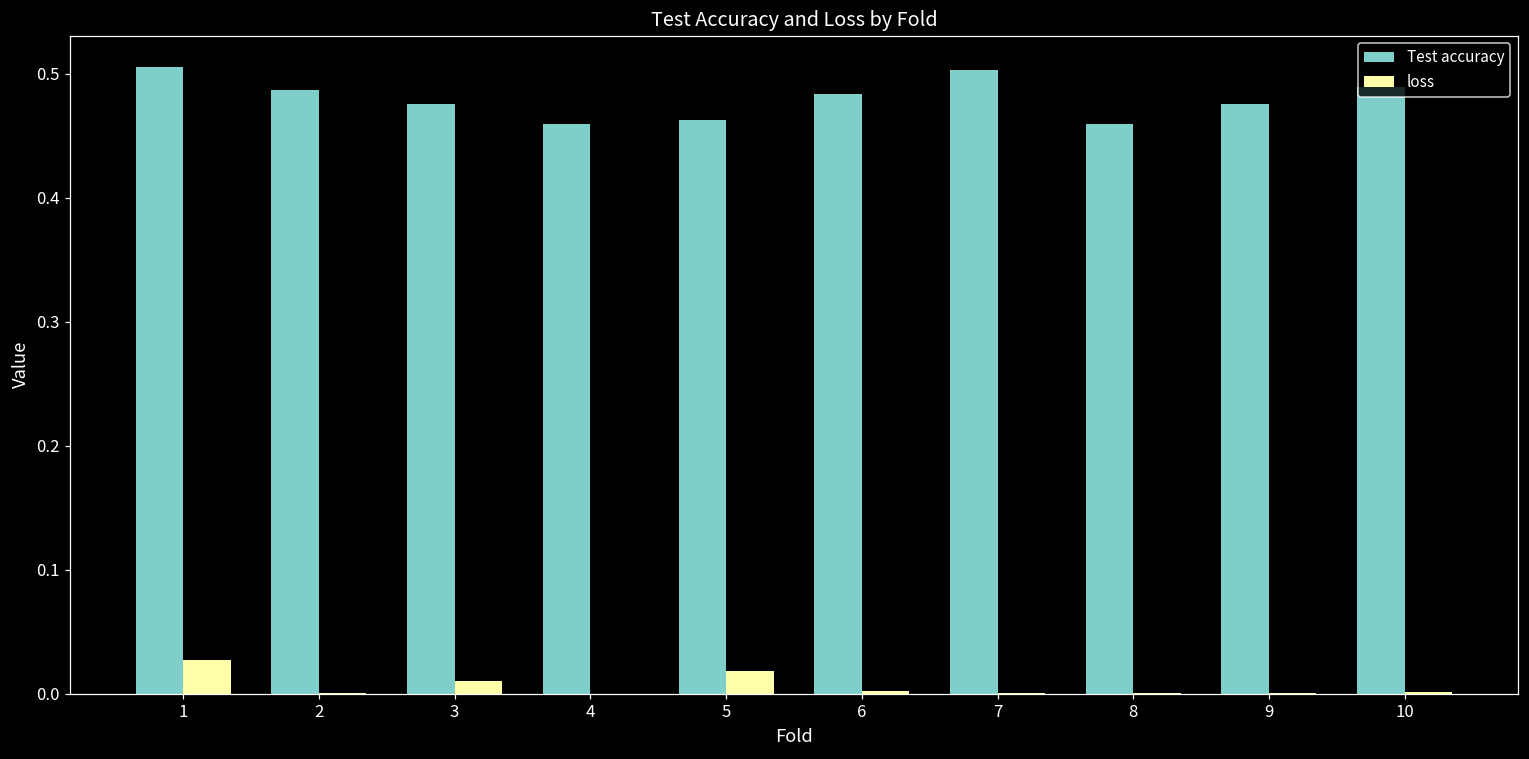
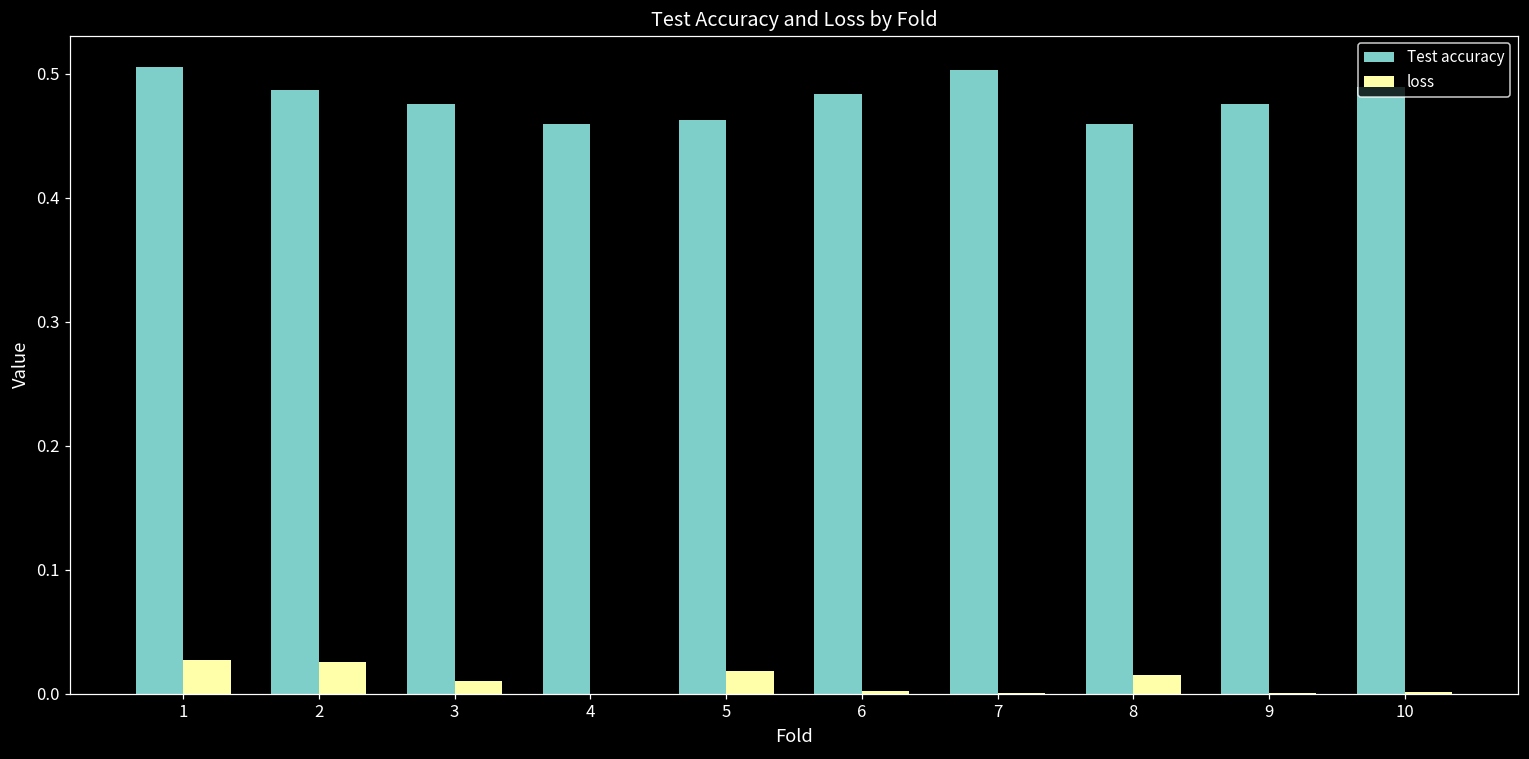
  {
    "Test accuracy": {
      "1": 0.505,
      "2": 0.487,
      "3": 0.476,
      "4": 0.460,
      "5": 0.462,
      "6": 0.484,
      "7": 0.503,
      "8": 0.459,
      "9": 0.476
    },
    "loss": {
      "1": 0.027,
-     "2": 0.000,
+     "2": 0.025,
      "3": 0.010,
      "5": 0.018,
      "6": 0.002,
-     "8": 0.000
+     "8": 0.015
    }
  }
